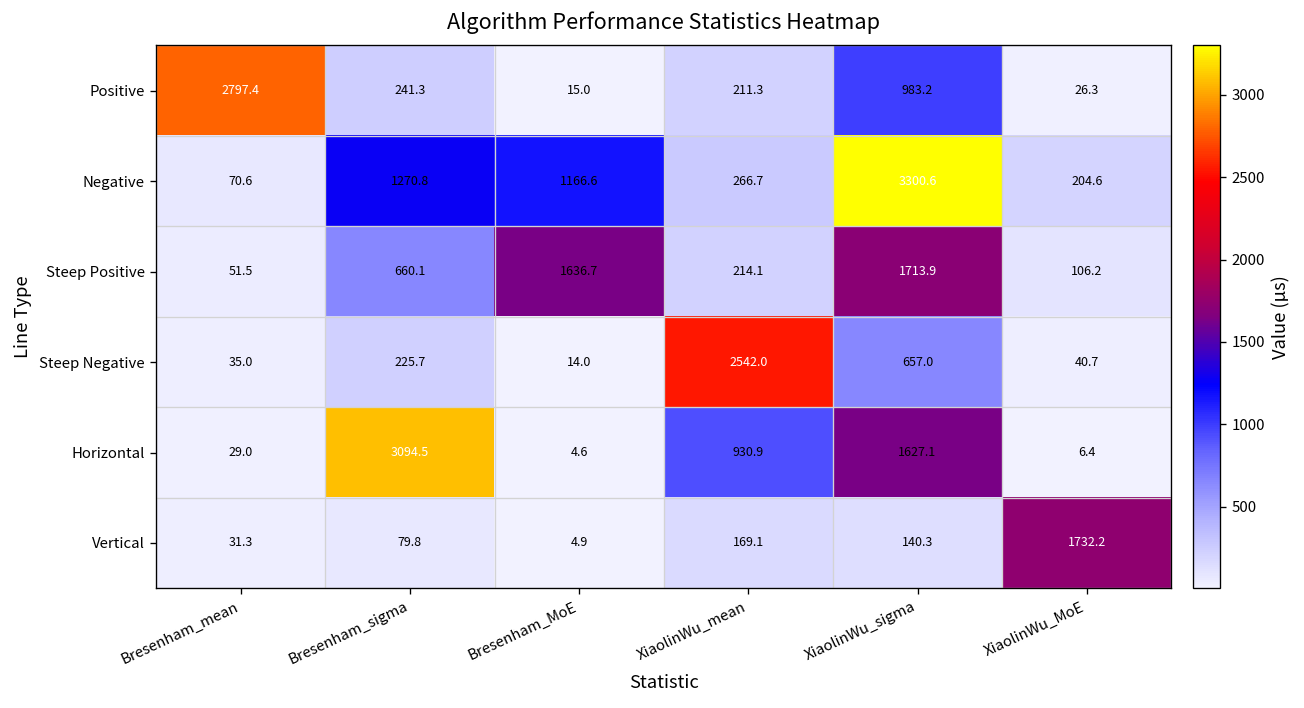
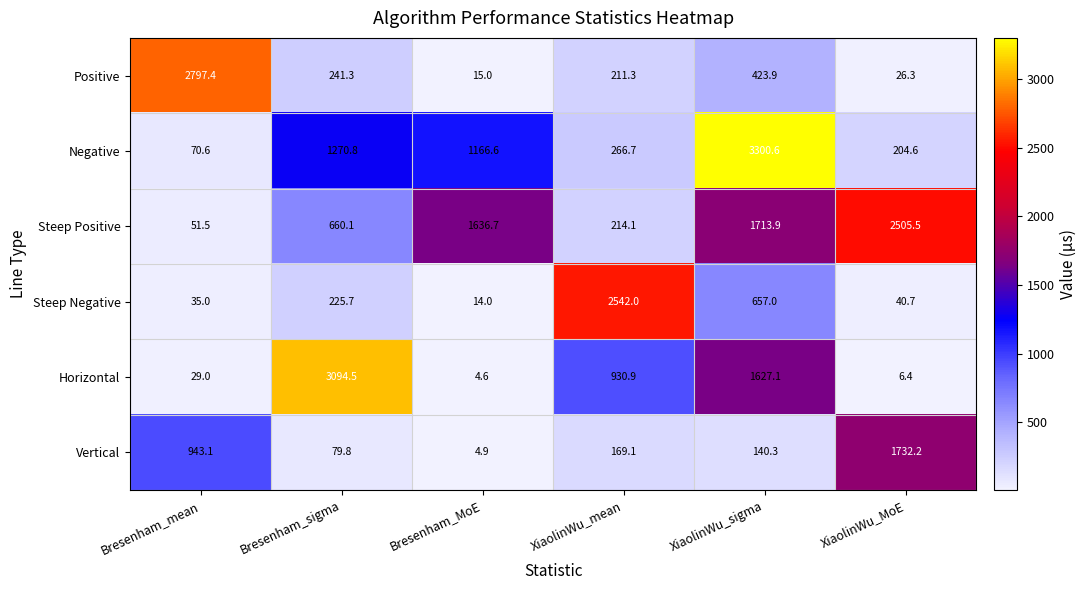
  {
    "Positive": {
      "Bresenham_mean": 2797.4,
      "Bresenham_sigma": 241.3,
      "Bresenham_MoE": 15.0,
      "XiaolinWu_mean": 211.3,
-     "XiaolinWu_sigma": 983.2,
+     "XiaolinWu_sigma": 423.9,
      "XiaolinWu_MoE": 26.3
    },
    "Negative": {
      "Bresenham_mean": 70.6,
      "Bresenham_sigma": 1270.8,
      "Bresenham_MoE": 1166.6,
      "XiaolinWu_mean": 266.7,
      "XiaolinWu_sigma": 3300.6,
      "XiaolinWu_MoE": 204.6
    },
    "Steep Positive": {
      "Bresenham_mean": 51.5,
      "Bresenham_sigma": 660.1,
      "Bresenham_MoE": 1636.7,
      "XiaolinWu_mean": 214.1,
      "XiaolinWu_sigma": 1713.9,
-     "XiaolinWu_MoE": 106.2
+     "XiaolinWu_MoE": 2505.5
    },
    "Steep Negative": {
      "Bresenham_mean": 35.0,
      "Bresenham_sigma": 225.7,
      "Bresenham_MoE": 14.0,
      "XiaolinWu_mean": 2542.0,
      "XiaolinWu_sigma": 657.0,
      "XiaolinWu_MoE": 40.7
    },
    "Horizontal": {
      "Bresenham_mean": 29.0,
      "Bresenham_sigma": 3094.5,
      "Bresenham_MoE": 4.6,
      "XiaolinWu_mean": 930.9,
      "XiaolinWu_sigma": 1627.1,
      "XiaolinWu_MoE": 6.4
    },
    "Vertical": {
-     "Bresenham_mean": 31.3,
+     "Bresenham_mean": 943.1,
      "Bresenham_sigma": 79.8,
      "Bresenham_MoE": 4.9,
      "XiaolinWu_mean": 169.1,
      "XiaolinWu_sigma": 140.3,
      "XiaolinWu_MoE": 1732.2
    }
  }
